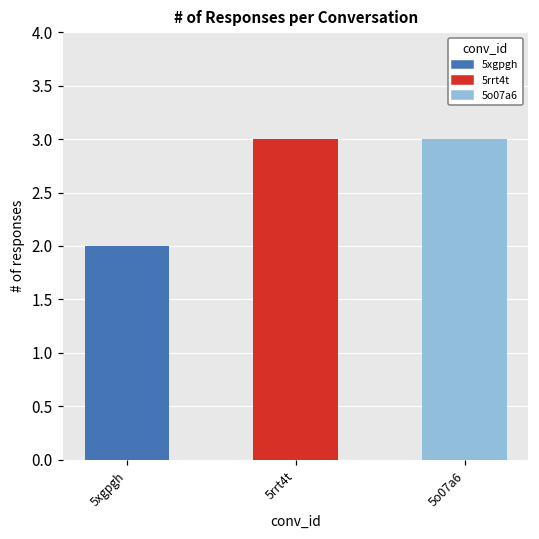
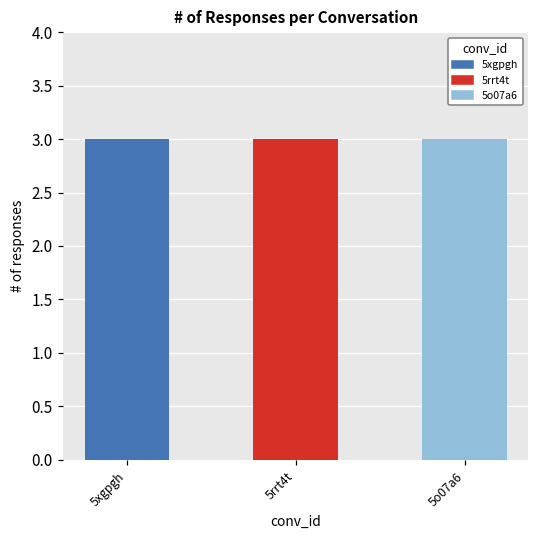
  {
-   "5xgpgh": 2,
+   "5xgpgh": 3,
    "5rrt4t": 3,
    "5o07a6": 3
  }
